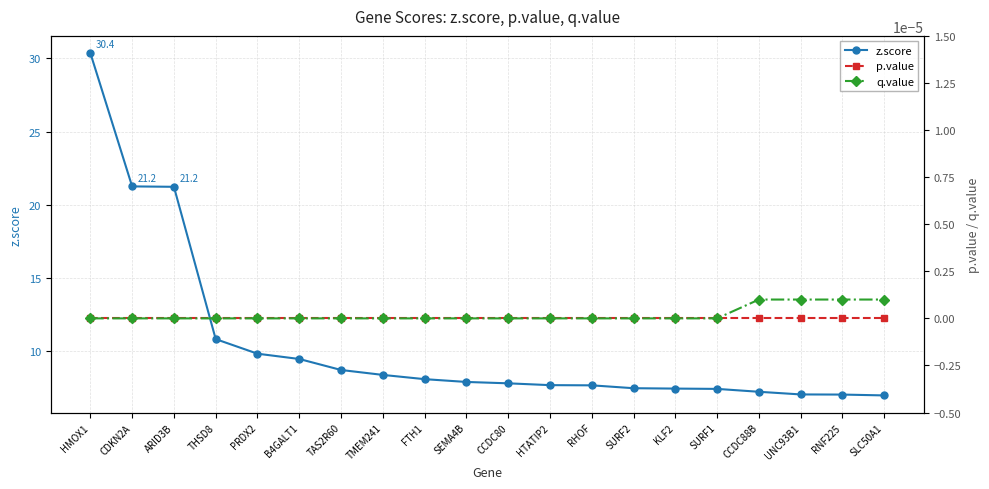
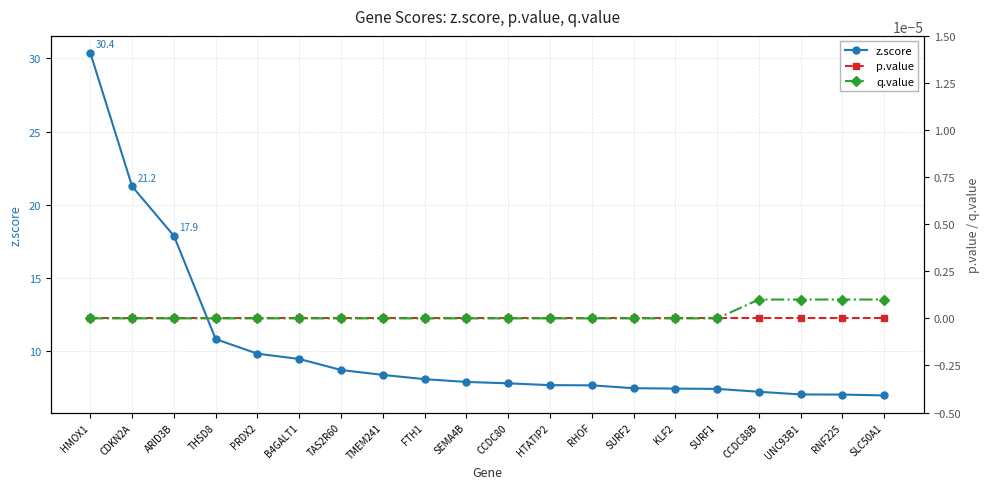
  {
    "z.score": {
      "HMOX1": 30.4,
      "CDKN2A": 21.2,
-     "ARID3B": 21.2
+     "ARID3B": 17.9
    }
  }
